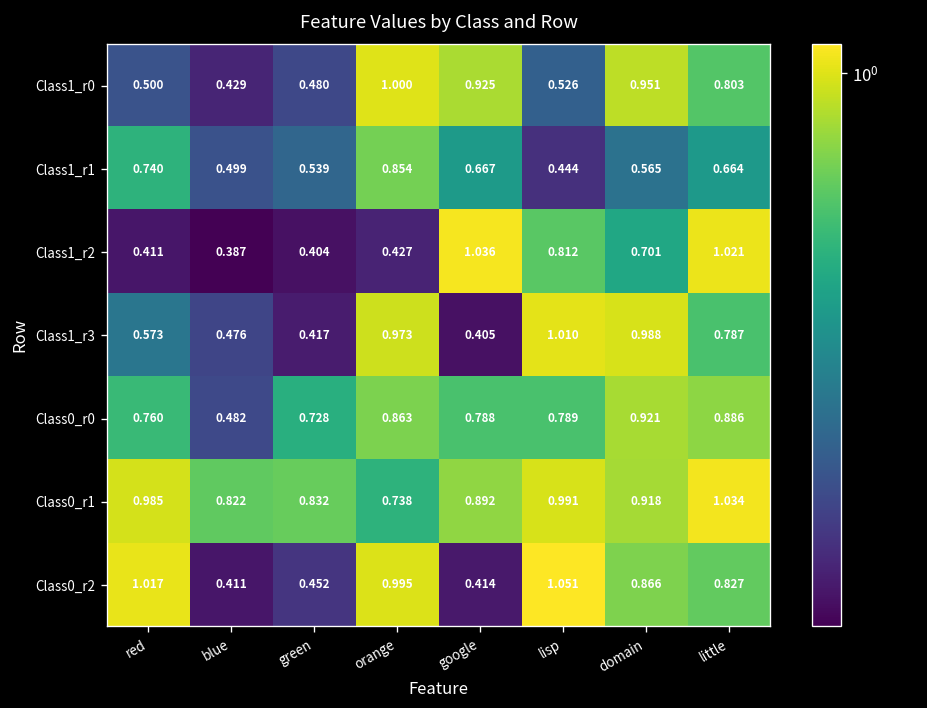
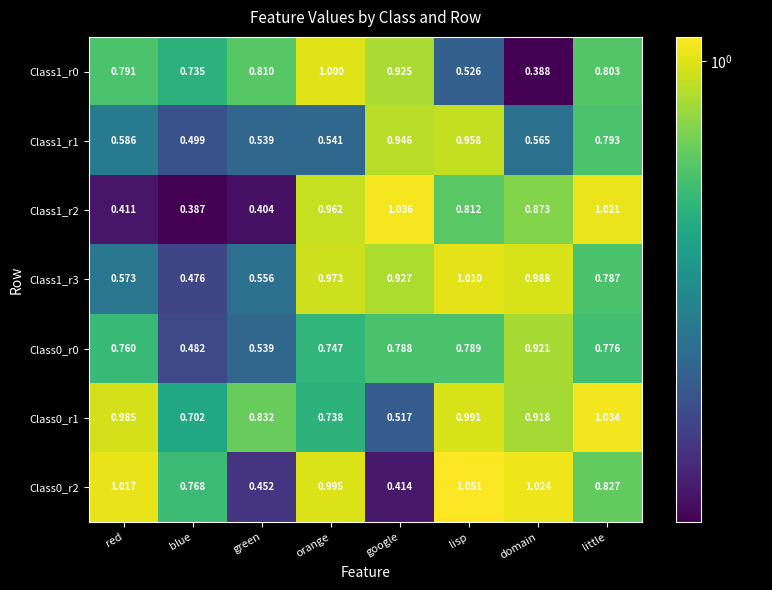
  {
    "Class1_r0": {
-     "red": 0.500,
-     "blue": 0.429,
-     "green": 0.480,
+     "red": 0.791,
+     "blue": 0.735,
+     "green": 0.810,
      "orange": 1.000,
      "google": 0.925,
      "lisp": 0.526,
-     "domain": 0.951,
+     "domain": 0.388,
      "little": 0.803
    },
    "Class1_r1": {
-     "red": 0.740,
+     "red": 0.586,
      "blue": 0.499,
      "green": 0.539,
-     "orange": 0.854,
-     "google": 0.667,
-     "lisp": 0.444,
+     "orange": 0.541,
+     "google": 0.946,
+     "lisp": 0.958,
      "domain": 0.565,
-     "little": 0.664
+     "little": 0.793
    },
    "Class1_r2": {
      "red": 0.411,
      "blue": 0.387,
      "green": 0.404,
-     "orange": 0.427,
+     "orange": 0.962,
      "google": 1.036,
      "lisp": 0.812,
-     "domain": 0.701,
+     "domain": 0.873,
      "little": 1.021
    },
    "Class1_r3": {
      "red": 0.573,
      "blue": 0.476,
-     "green": 0.417,
+     "green": 0.556,
      "orange": 0.973,
-     "google": 0.405,
+     "google": 0.927,
      "lisp": 1.010,
      "domain": 0.988,
      "little": 0.787
    },
    "Class0_r0": {
      "red": 0.760,
      "blue": 0.482,
-     "green": 0.728,
-     "orange": 0.863,
+     "green": 0.539,
+     "orange": 0.747,
      "google": 0.788,
      "lisp": 0.789,
      "domain": 0.921,
-     "little": 0.886
+     "little": 0.776
    },
    "Class0_r1": {
      "red": 0.985,
-     "blue": 0.822,
+     "blue": 0.702,
      "green": 0.832,
      "orange": 0.738,
-     "google": 0.892,
+     "google": 0.517,
      "lisp": 0.991,
      "domain": 0.918,
      "little": 1.034
    },
    "Class0_r2": {
      "red": 1.017,
-     "blue": 0.411,
+     "blue": 0.768,
      "green": 0.452,
      "orange": 0.995,
      "google": 0.414,
      "lisp": 1.051,
-     "domain": 0.866,
+     "domain": 1.024,
      "little": 0.827
    }
  }
